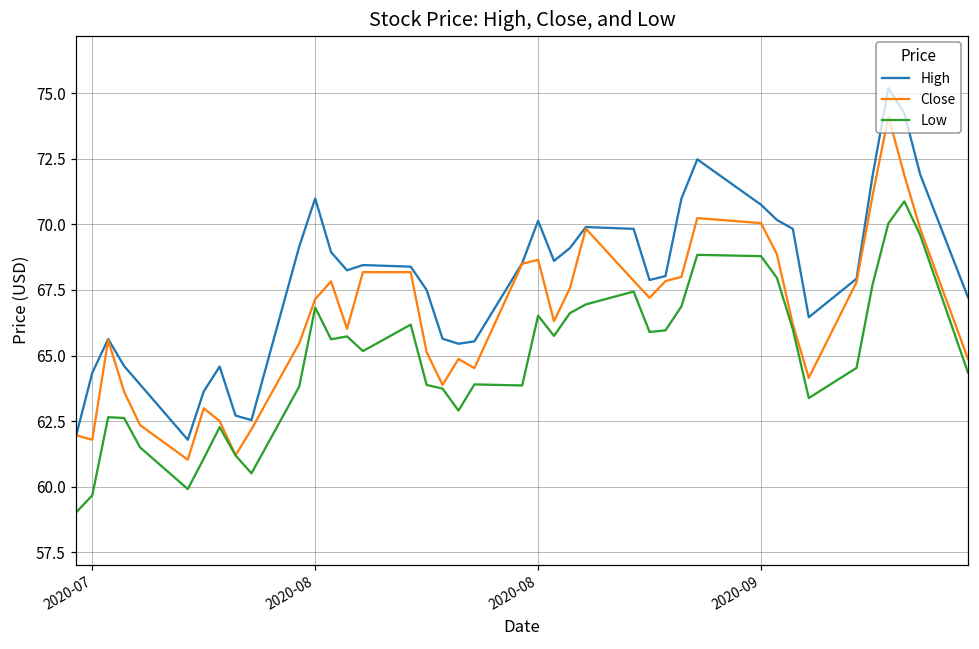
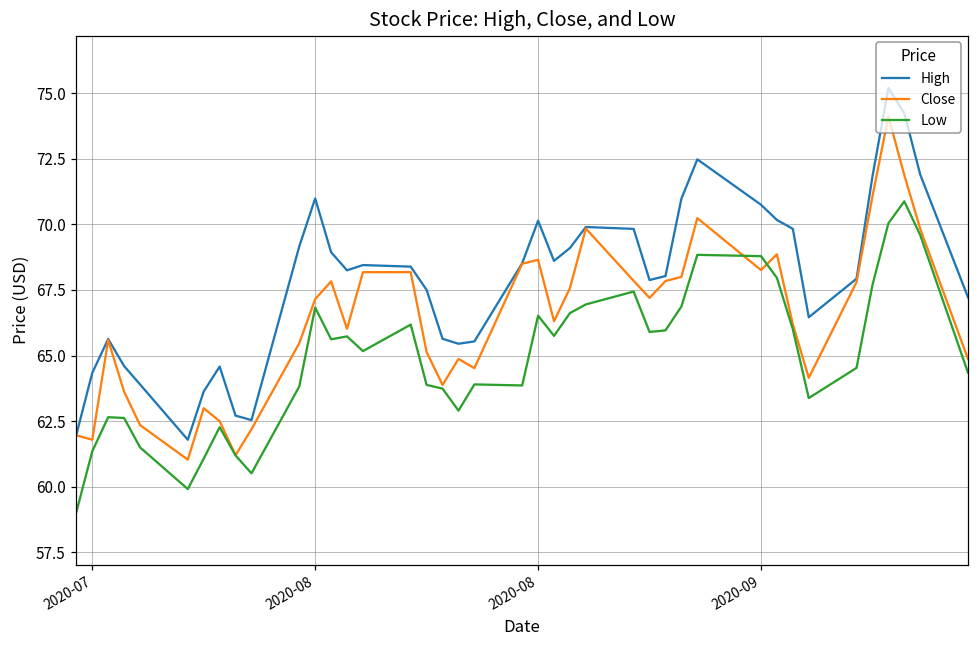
  {
    "High": {
      "2020-07": 64.3,
      "2020-09": 70.8
    },
    "Close": {
      "2020-07": 61.8,
-     "2020-09": 70.1
+     "2020-09": 68.3
    },
    "Low": {
-     "2020-07": 59.7,
+     "2020-07": 61.4,
      "2020-09": 68.8
    }
  }
